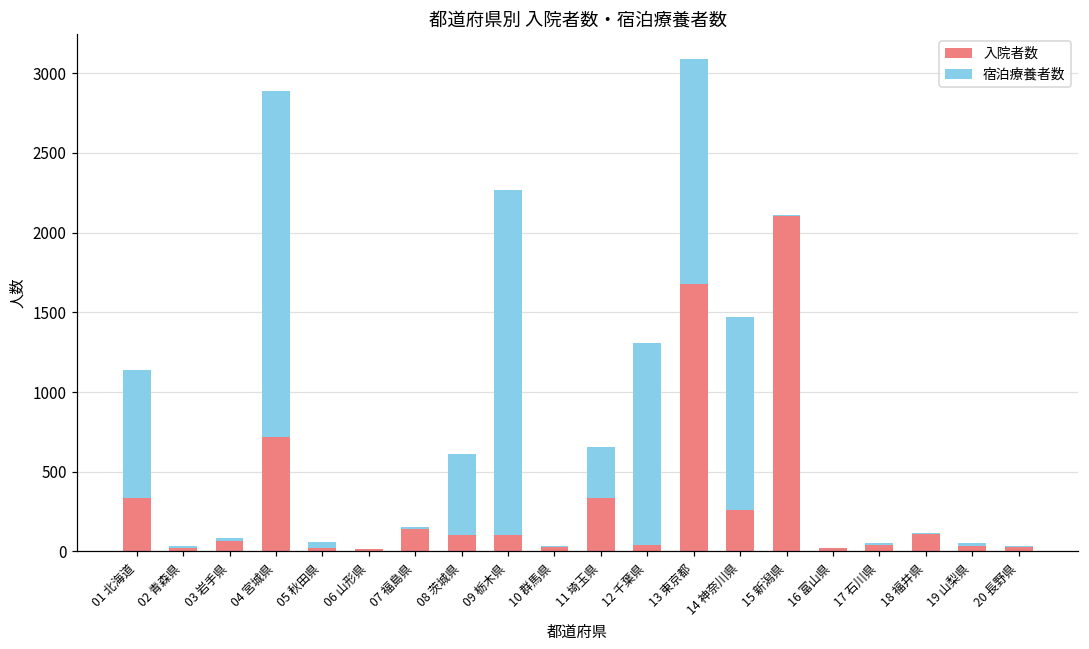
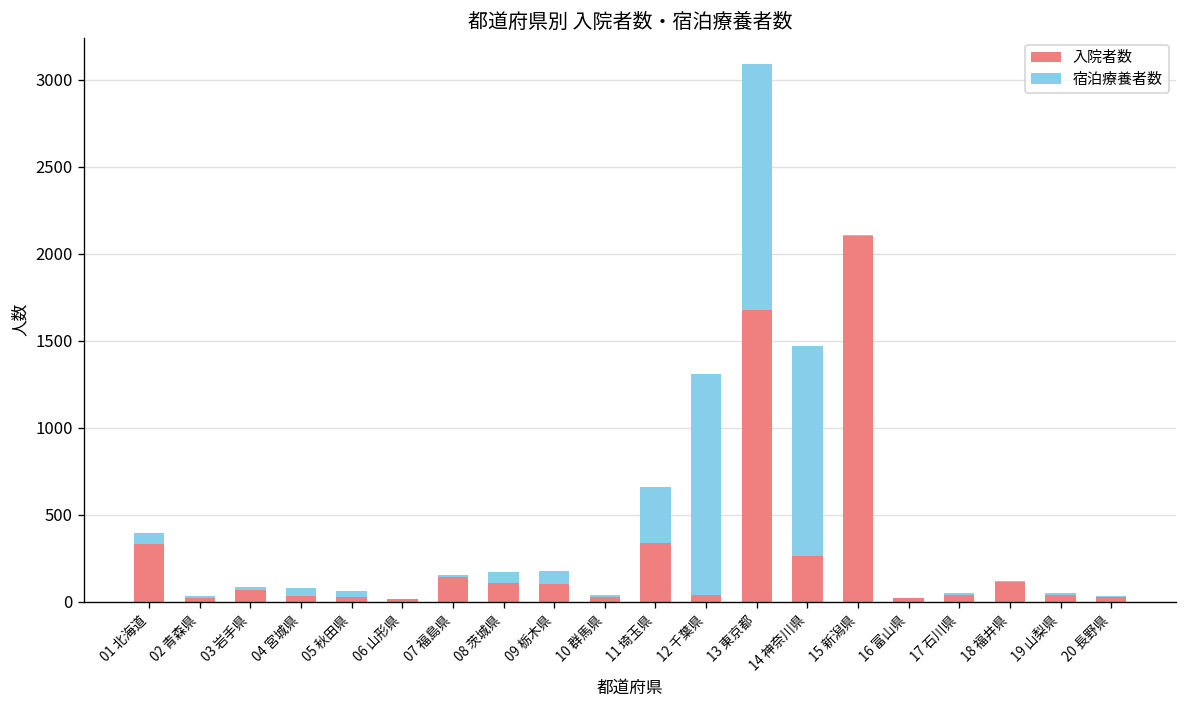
  {
    "入院者数": {
      "01 北海道": 330,
      "02 青森県": 20,
      "03 岩手県": 70,
-     "04 宮城県": 720,
+     "04 宮城県": 30,
      "05 秋田県": 20,
      "07 福島県": 140,
      "08 茨城県": 110,
      "09 栃木県": 100,
      "10 群馬県": 30,
      "11 埼玉県": 340,
      "12 千葉県": 40,
      "13 東京都": 1680,
      "14 神奈川県": 260,
      "15 新潟県": 2100,
      "16 富山県": 20,
      "17 石川県": 40,
      "18 福井県": 110,
      "19 山梨県": 40,
      "20 長野県": 30
    },
    "宿泊療養者数": {
-     "01 北海道": 810,
-     "04 宮城県": 2170,
+     "01 北海道": 60,
+     "04 宮城県": 50,
      "05 秋田県": 40,
      "06 山形県": 0,
-     "08 茨城県": 510,
-     "09 栃木県": 2170,
+     "08 茨城県": 70,
+     "09 栃木県": 70,
      "11 埼玉県": 320,
      "12 千葉県": 1270,
      "13 東京都": 1410,
      "14 神奈川県": 1210,
      "16 富山県": 0
    }
  }
